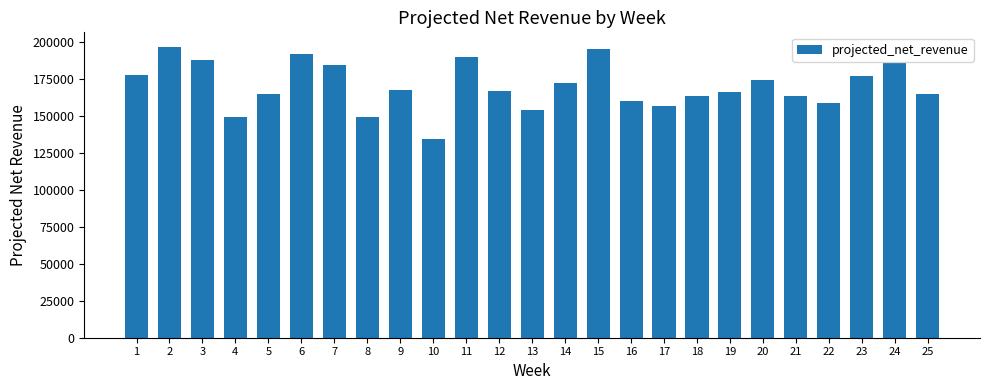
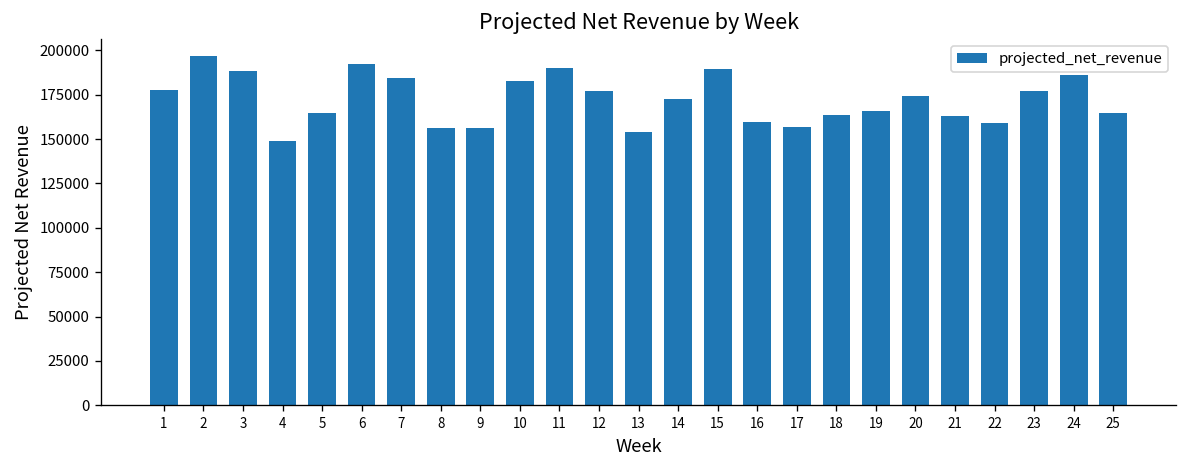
  {
    "1": 178000,
    "2": 197000,
    "3": 188000,
    "4": 149000,
    "5": 165000,
    "6": 192000,
    "7": 184000,
-   "8": 149000,
-   "9": 168000,
-   "10": 134000,
+   "8": 156000,
+   "9": 156000,
+   "10": 183000,
    "11": 190000,
-   "12": 167000,
+   "12": 177000,
    "13": 154000,
    "14": 172000,
-   "15": 195000,
+   "15": 190000,
    "16": 160000,
    "17": 157000,
    "18": 164000,
    "19": 166000,
    "20": 174000,
    "21": 163000,
    "22": 159000,
    "23": 177000,
    "24": 186000,
    "25": 165000
  }
